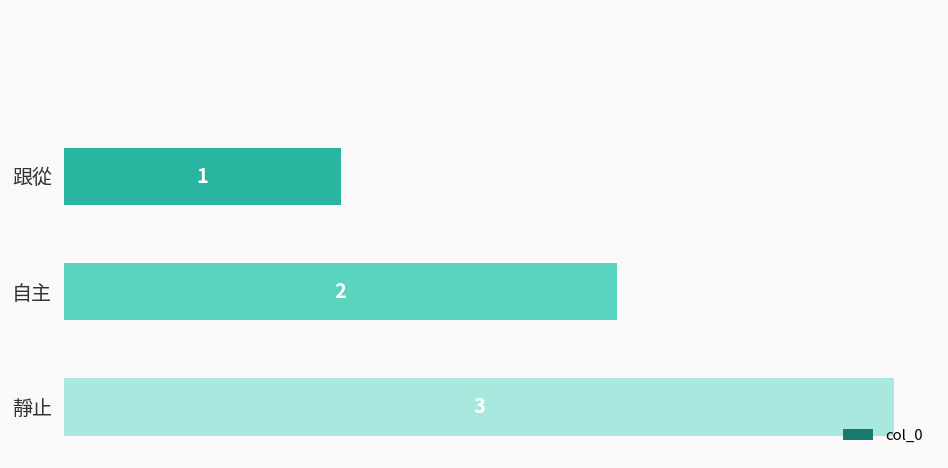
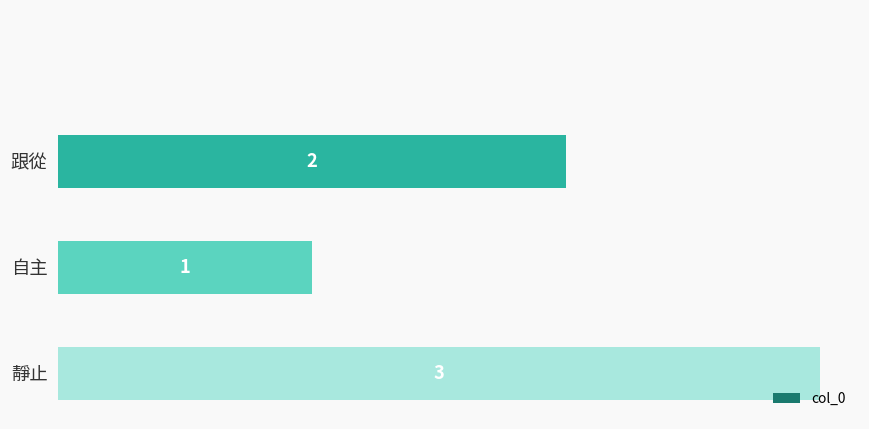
  {
-   "跟從": 1,
-   "自主": 2,
+   "跟從": 2,
+   "自主": 1,
    "靜止": 3
  }
